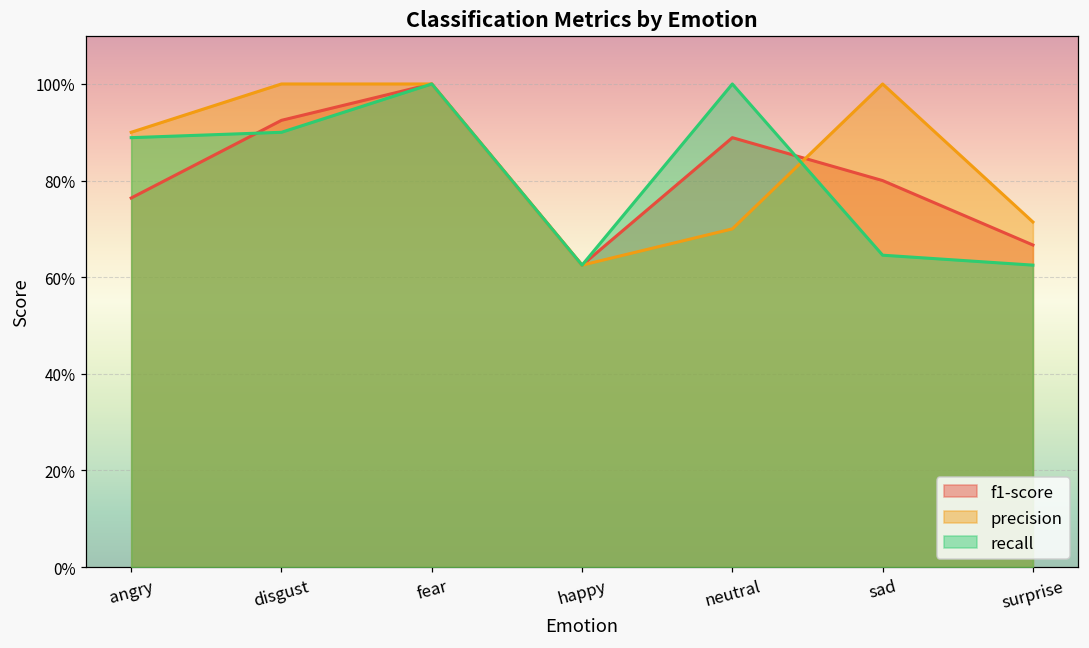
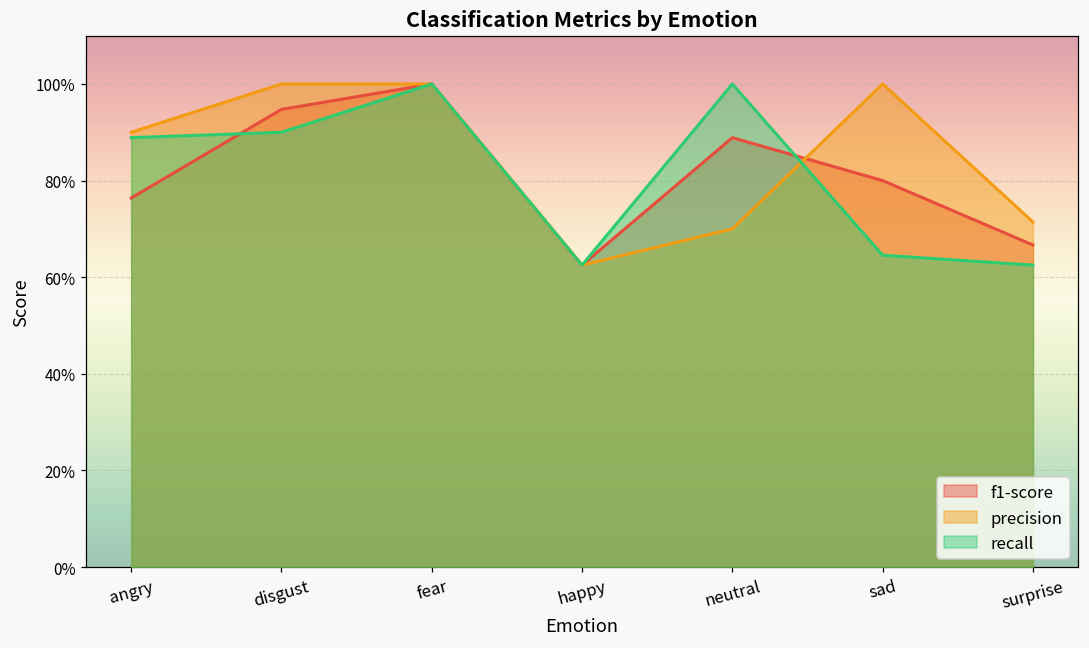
  {
    "f1-score": {
      "angry": "76%",
-     "disgust": "92%",
+     "disgust": "95%",
      "neutral": "89%",
      "sad": "80%",
      "surprise": "67%"
    },
    "precision": {
      "angry": "90%",
      "disgust": "100%",
      "neutral": "70%",
      "sad": "100%",
      "surprise": "71%"
    },
    "recall": {
      "angry": "89%",
      "disgust": "90%",
      "neutral": "100%",
      "sad": "65%",
      "surprise": "63%"
    }
  }
